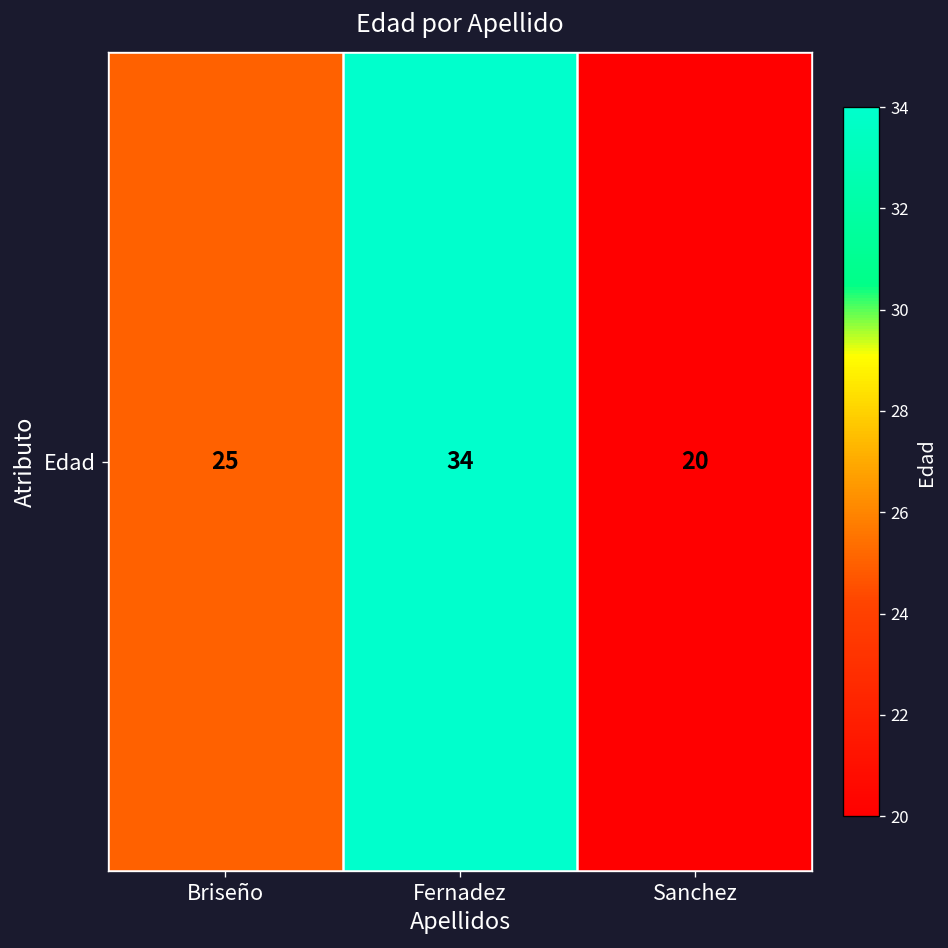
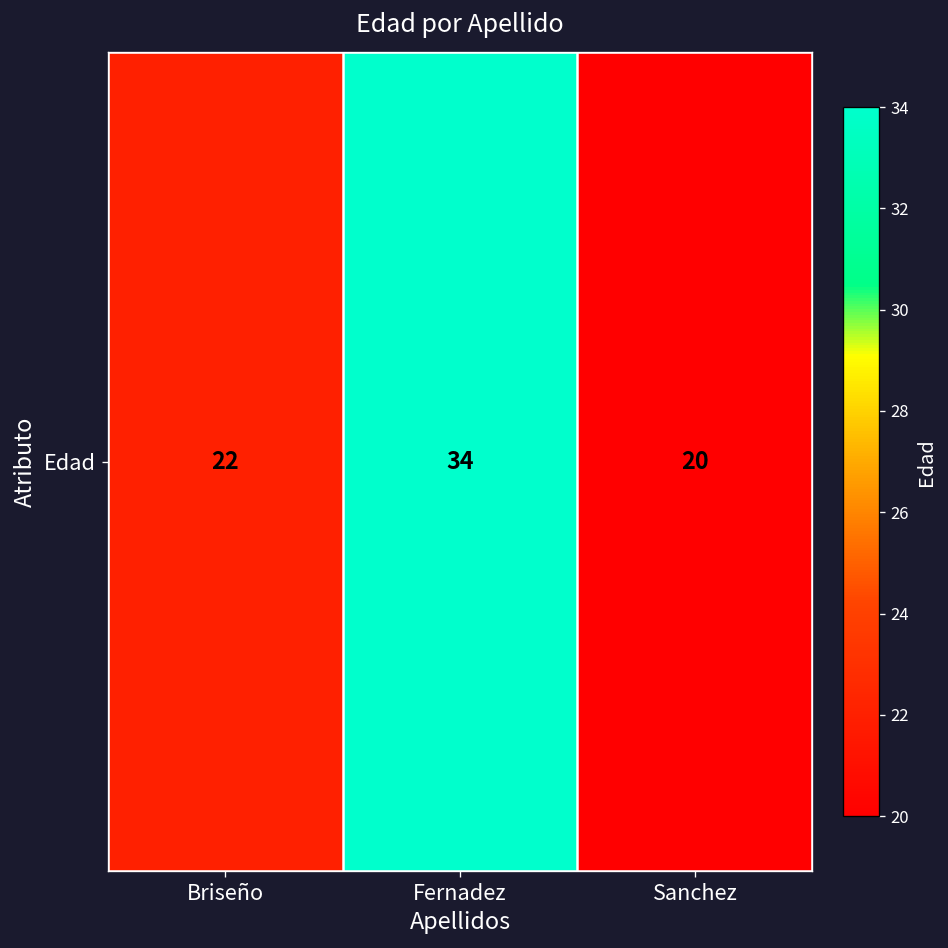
  {
    "Edad": {
-     "Briseño": 25,
+     "Briseño": 22,
      "Fernadez": 34,
      "Sanchez": 20
    }
  }
